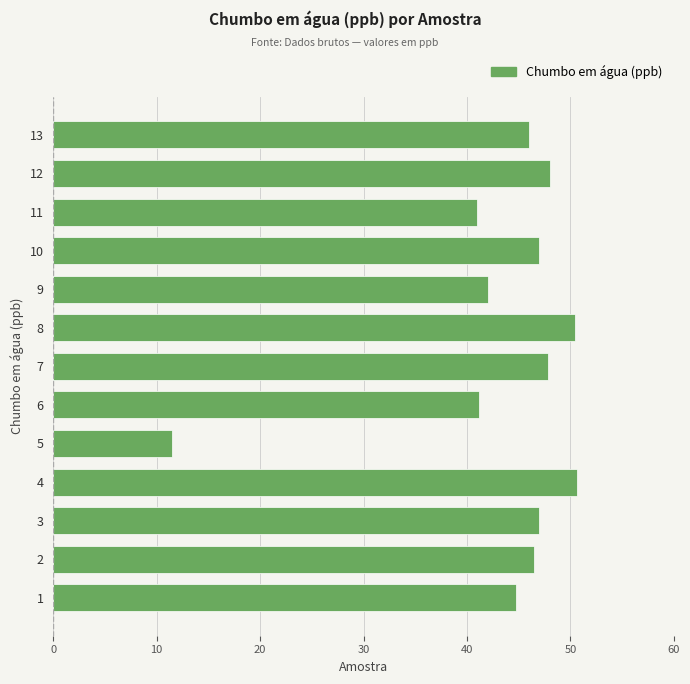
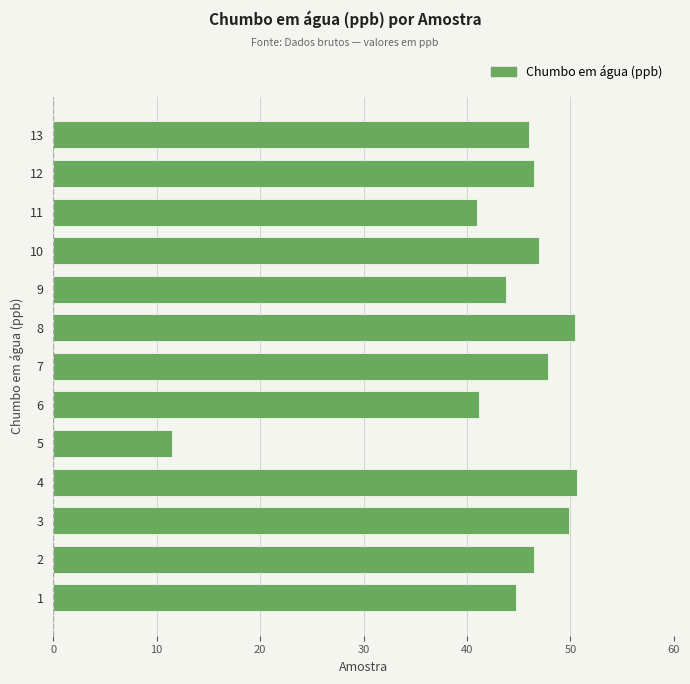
  {
    "13": 46.0,
-   "12": 48.0,
+   "12": 46.5,
    "11": 41.0,
    "10": 47.0,
-   "9": 42.0,
+   "9": 43.8,
    "8": 50.4,
    "7": 47.8,
    "6": 41.2,
    "5": 11.5,
    "4": 50.6,
-   "3": 47.0,
+   "3": 49.9,
    "2": 46.5,
    "1": 44.7
  }
